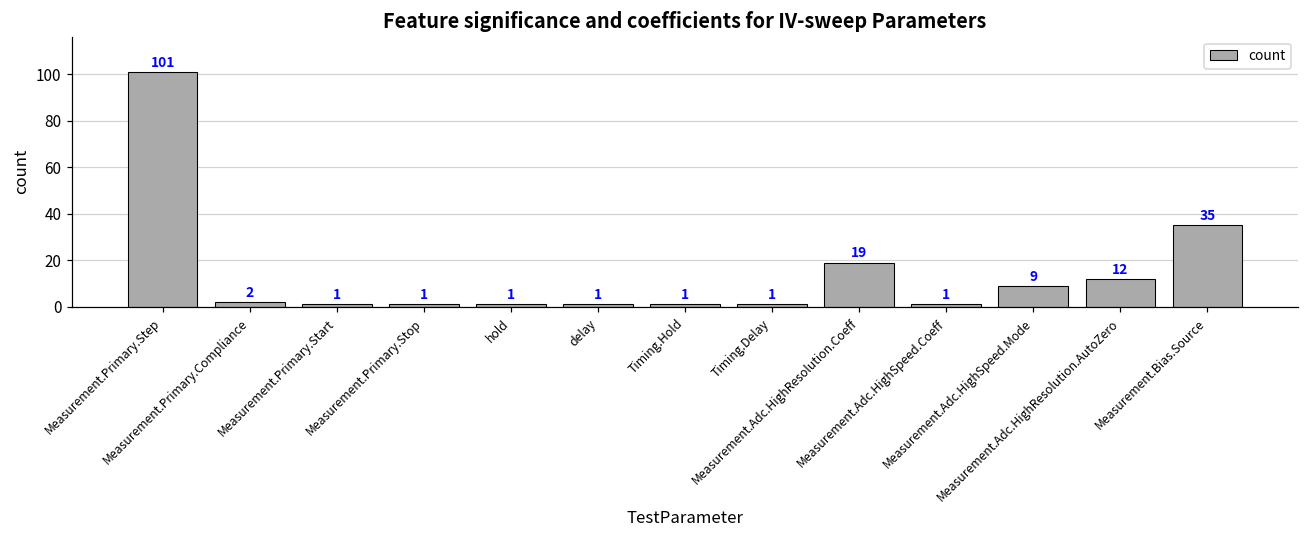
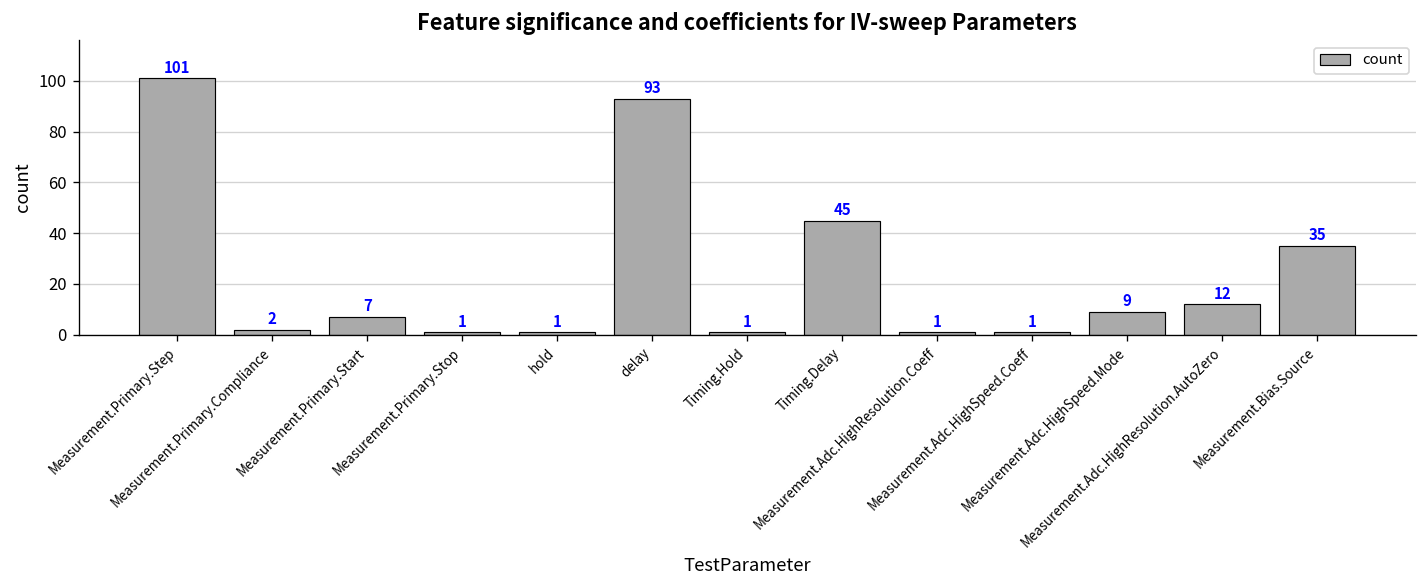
  {
    "Measurement.Primary.Step": 101,
    "Measurement.Primary.Compliance": 2,
-   "Measurement.Primary.Start": 1,
+   "Measurement.Primary.Start": 7,
    "Measurement.Primary.Stop": 1,
    "hold": 1,
-   "delay": 1,
+   "delay": 93,
    "Timing.Hold": 1,
-   "Timing.Delay": 1,
-   "Measurement.Adc.HighResolution.Coeff": 19,
+   "Timing.Delay": 45,
+   "Measurement.Adc.HighResolution.Coeff": 1,
    "Measurement.Adc.HighSpeed.Coeff": 1,
    "Measurement.Adc.HighSpeed.Mode": 9,
    "Measurement.Adc.HighResolution.AutoZero": 12,
    "Measurement.Bias.Source": 35
  }
